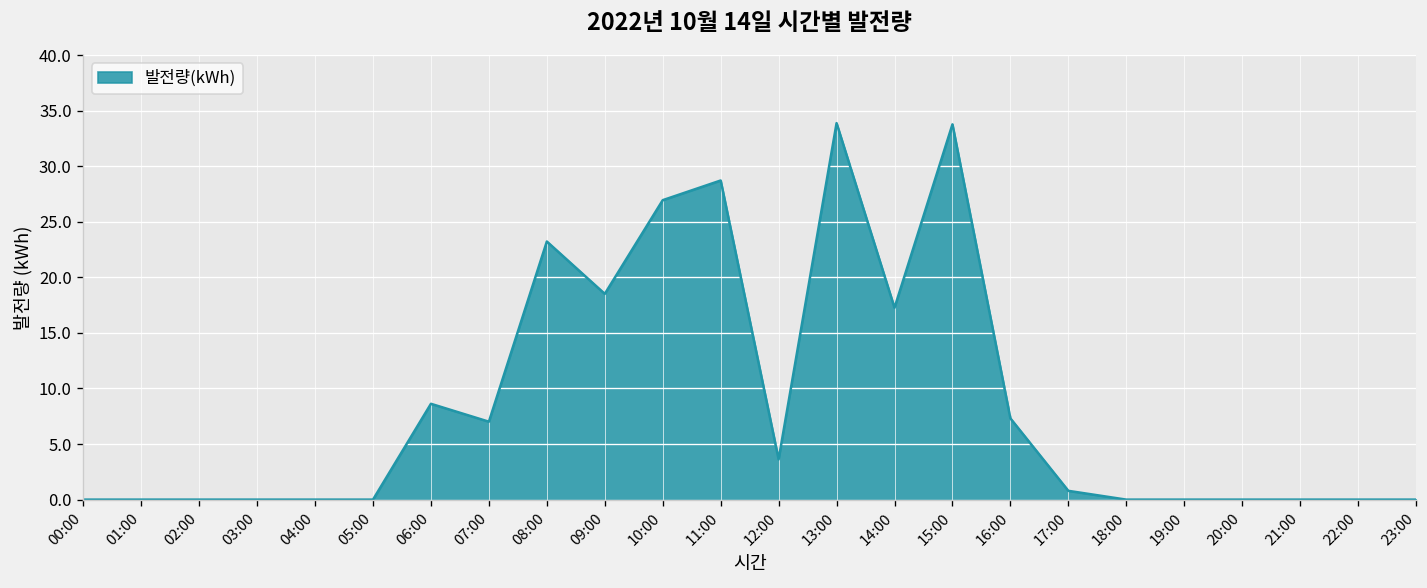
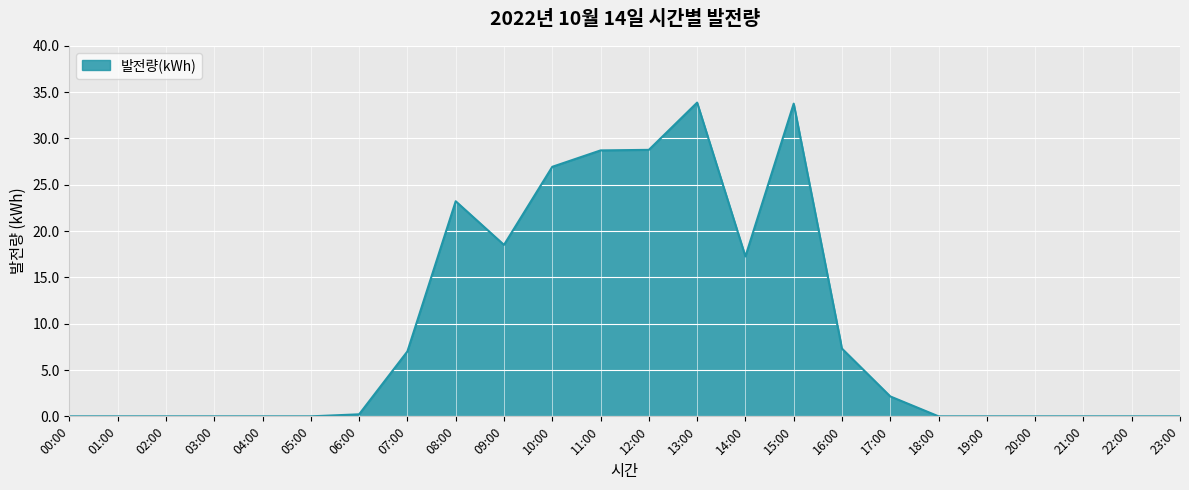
  {
    "00:00": 0,
    "01:00": 0,
    "02:00": 0,
    "03:00": 0,
    "04:00": 0,
    "05:00": 0,
-   "06:00": 9,
+   "06:00": 0,
    "07:00": 7,
    "08:00": 23,
    "09:00": 19,
    "10:00": 27,
    "11:00": 29,
-   "12:00": 4,
+   "12:00": 29,
    "13:00": 34,
    "14:00": 17,
    "15:00": 34,
    "16:00": 7,
-   "17:00": 1,
+   "17:00": 2,
    "18:00": 0,
    "19:00": 0,
    "20:00": 0,
    "21:00": 0,
    "22:00": 0,
    "23:00": 0
  }
